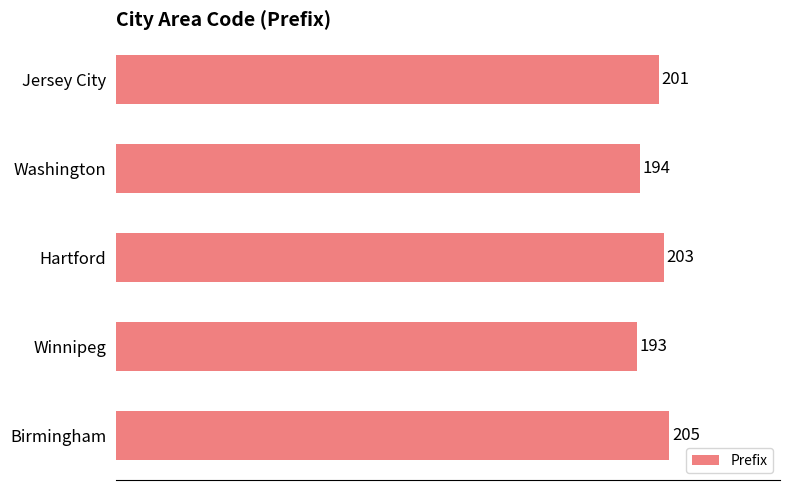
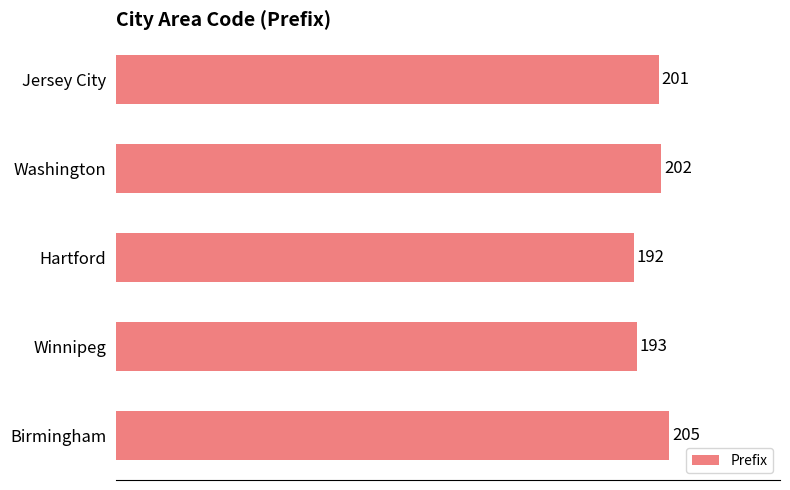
  {
    "Jersey City": 201,
-   "Washington": 194,
-   "Hartford": 203,
+   "Washington": 202,
+   "Hartford": 192,
    "Winnipeg": 193,
    "Birmingham": 205
  }
